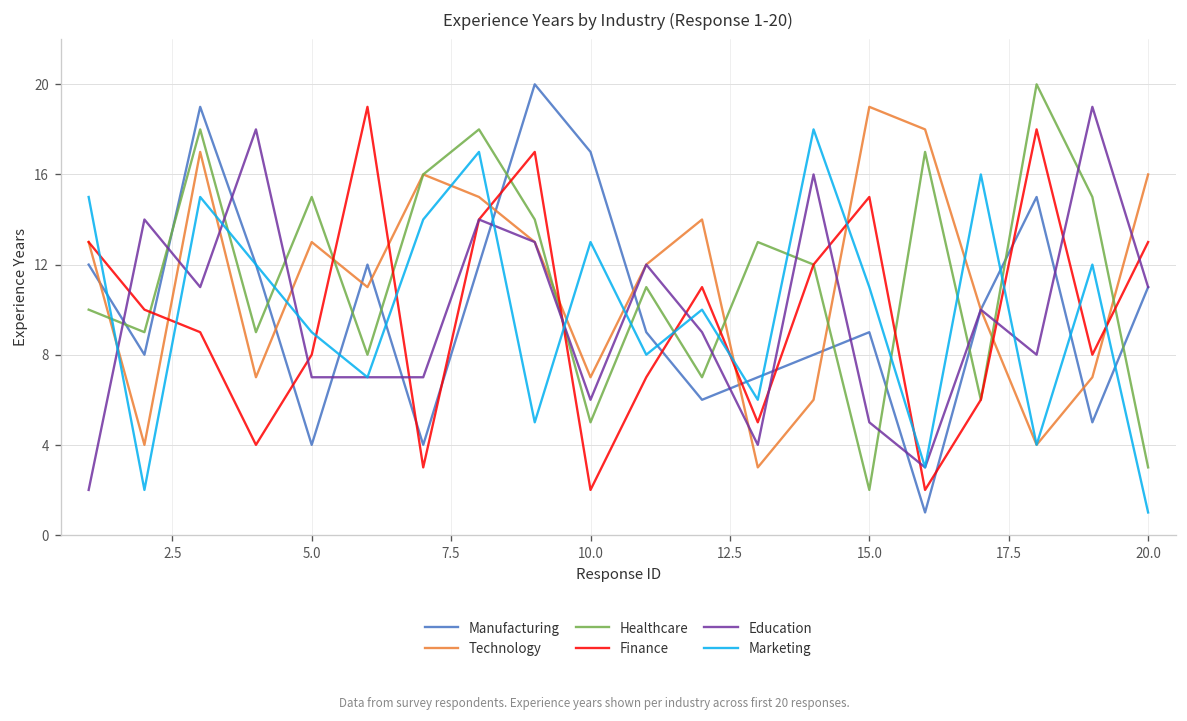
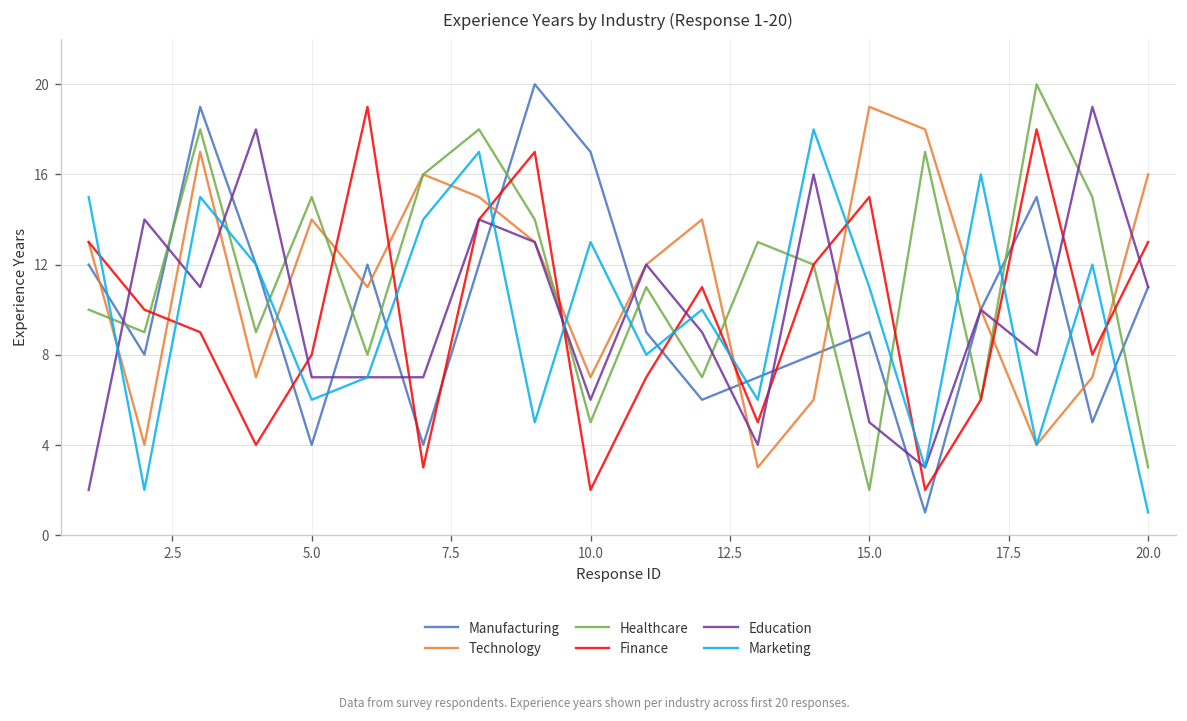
  {
    "Manufacturing": {
      "5.0": 4,
      "10.0": 17,
      "15.0": 9
    },
    "Technology": {
-     "5.0": 13,
+     "5.0": 14,
      "10.0": 7,
      "15.0": 19,
      "20.0": 16
    },
    "Healthcare": {
      "5.0": 15,
      "10.0": 5,
      "15.0": 2,
      "20.0": 3
    },
    "Finance": {
      "5.0": 8,
      "10.0": 2,
      "15.0": 15,
      "20.0": 13
    },
    "Education": {
      "5.0": 7,
      "10.0": 6,
      "15.0": 5
    },
    "Marketing": {
-     "5.0": 9,
+     "5.0": 6,
      "10.0": 13,
      "15.0": 11,
      "20.0": 1
    }
  }
